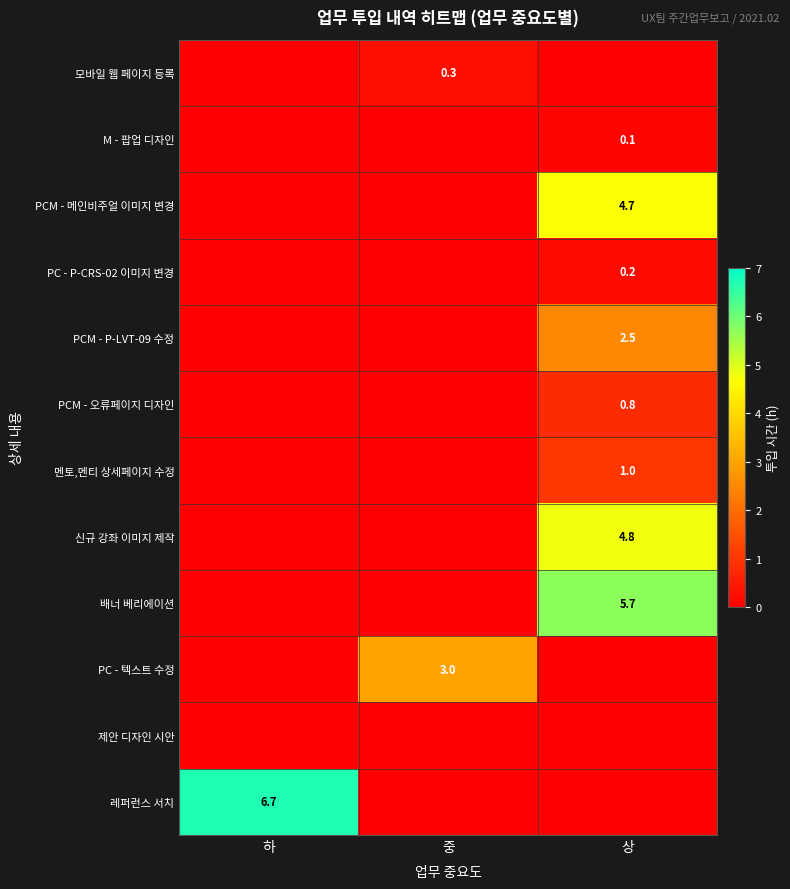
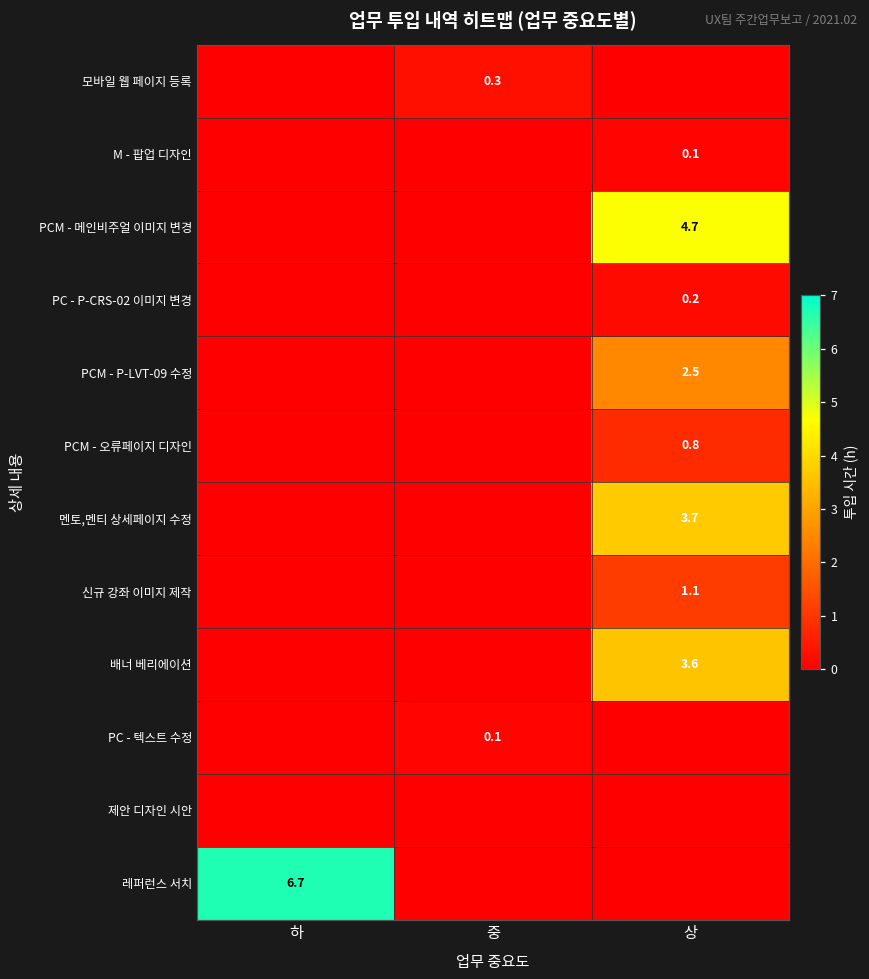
  {
    "모바일 웹 페이지 등록": {
      "중": 0.3
    },
    "M - 팝업 디자인": {
      "상": 0.1
    },
    "PCM - 메인비주얼 이미지 변경": {
      "상": 4.7
    },
    "PC - P-CRS-02 이미지 변경": {
      "상": 0.2
    },
    "PCM - P-LVT-09 수정": {
      "상": 2.5
    },
    "PCM - 오류페이지 디자인": {
      "상": 0.8
    },
    "멘토,멘티 상세페이지 수정": {
-     "상": 1.0
+     "상": 3.7
    },
    "신규 강좌 이미지 제작": {
-     "상": 4.8
+     "상": 1.1
    },
    "배너 베리에이션": {
-     "상": 5.7
+     "상": 3.6
    },
    "PC - 텍스트 수정": {
-     "중": 3.0
+     "중": 0.1
    },
    "레퍼런스 서치": {
      "하": 6.7
    }
  }
